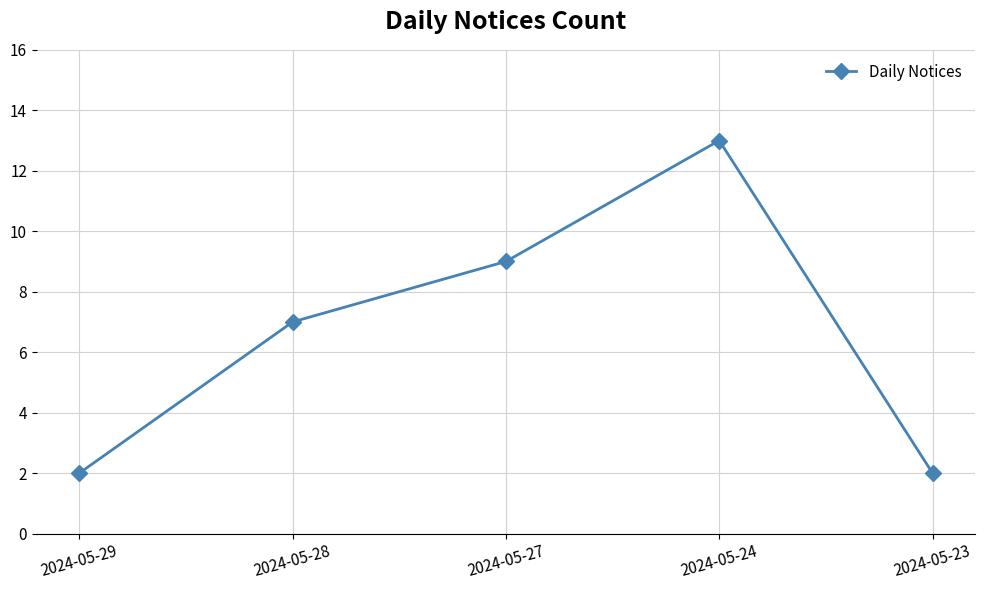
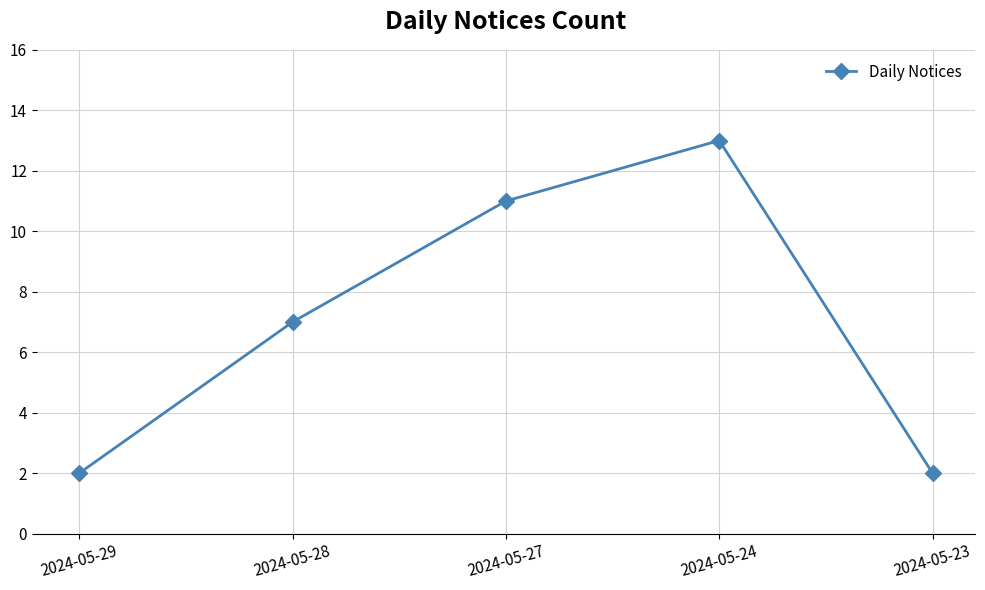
  {
    "2024-05-29": 2,
    "2024-05-28": 7,
-   "2024-05-27": 9,
+   "2024-05-27": 11,
    "2024-05-24": 13,
    "2024-05-23": 2
  }
